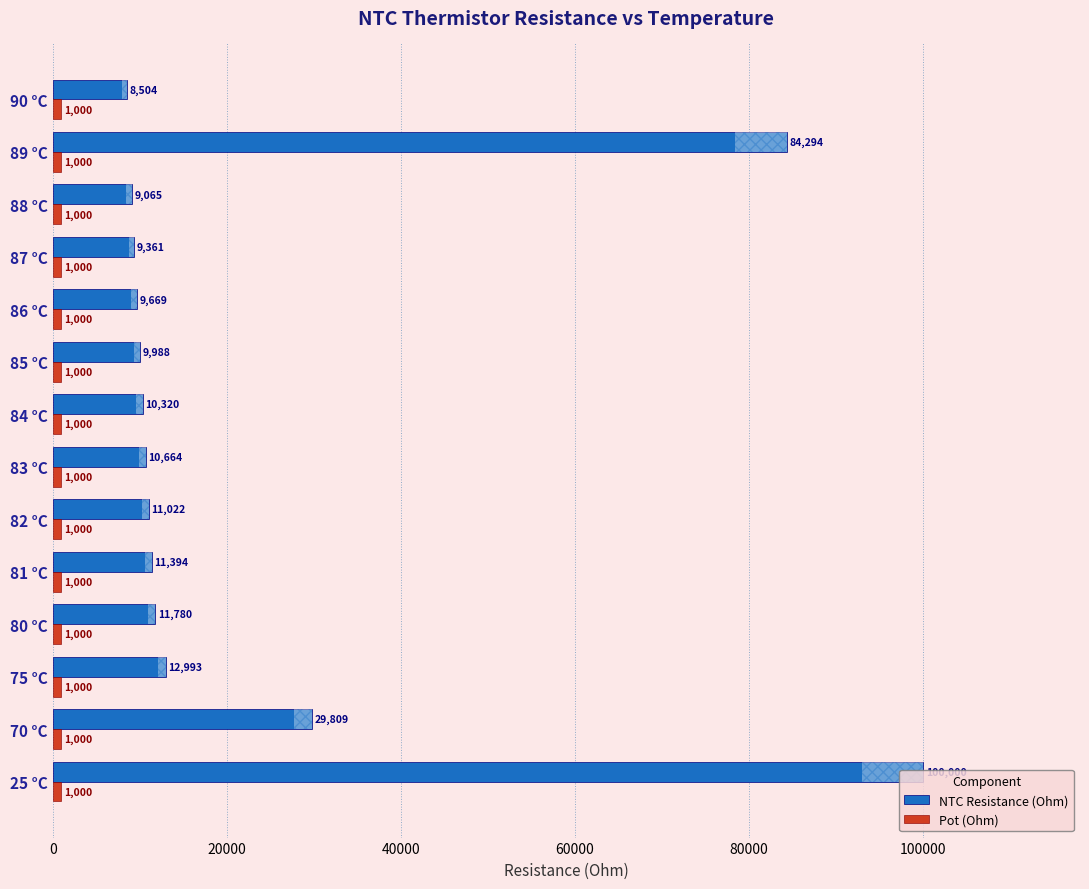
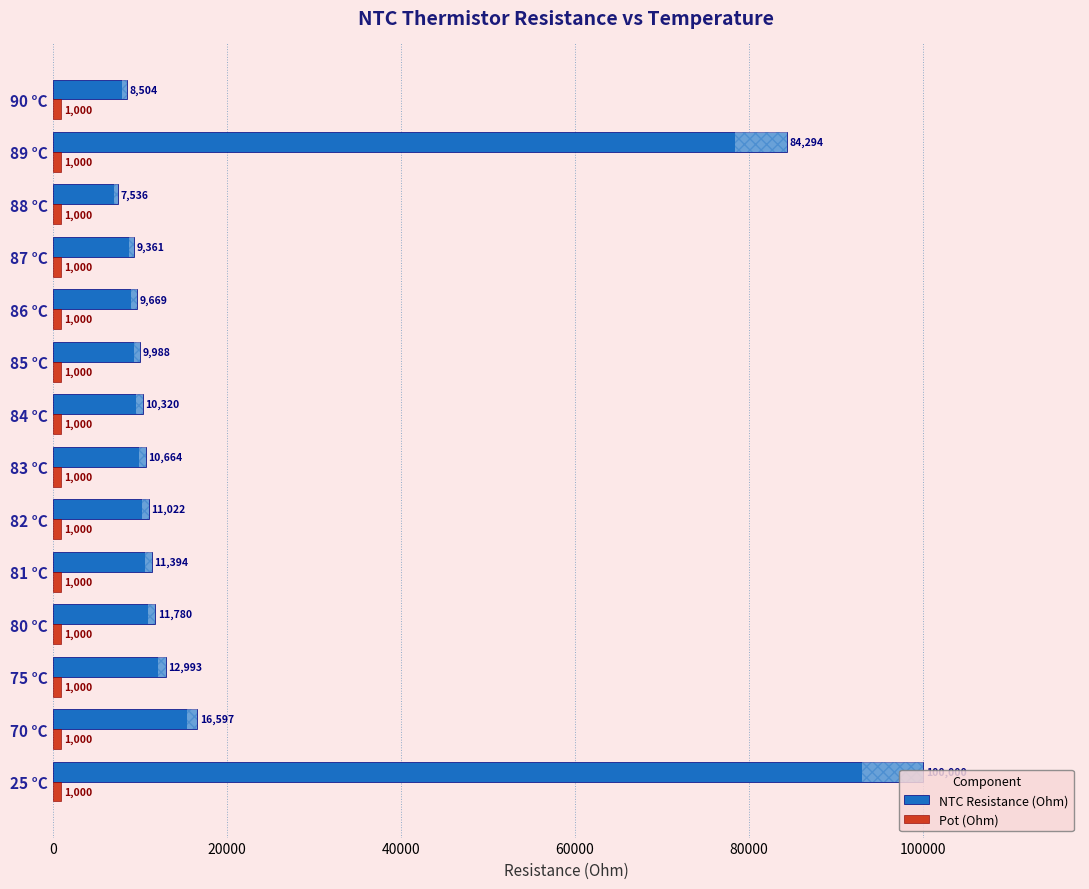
  {
    "NTC Resistance (Ohm)": {
      "90 °C": "8,504",
      "89 °C": "84,294",
-     "88 °C": "9,065",
+     "88 °C": "7,536",
      "87 °C": "9,361",
      "86 °C": "9,669",
      "85 °C": "9,988",
      "84 °C": "10,320",
      "83 °C": "10,664",
      "82 °C": "11,022",
      "81 °C": "11,394",
      "80 °C": "11,780",
      "75 °C": "12,993",
-     "70 °C": "29,809"
+     "70 °C": "16,597"
    },
    "Pot (Ohm)": {
      "90 °C": "1,000",
      "89 °C": "1,000",
      "88 °C": "1,000",
      "87 °C": "1,000",
      "86 °C": "1,000",
      "85 °C": "1,000",
      "84 °C": "1,000",
      "83 °C": "1,000",
      "82 °C": "1,000",
      "81 °C": "1,000",
      "80 °C": "1,000",
      "75 °C": "1,000",
      "70 °C": "1,000",
      "25 °C": "1,000"
    }
  }
